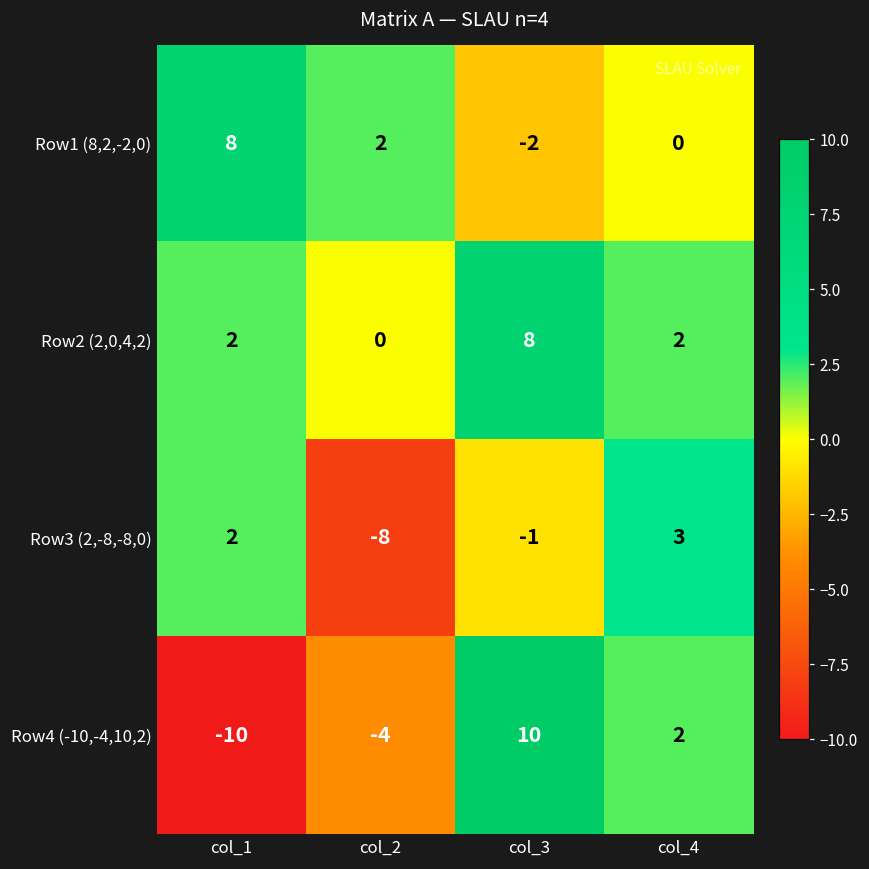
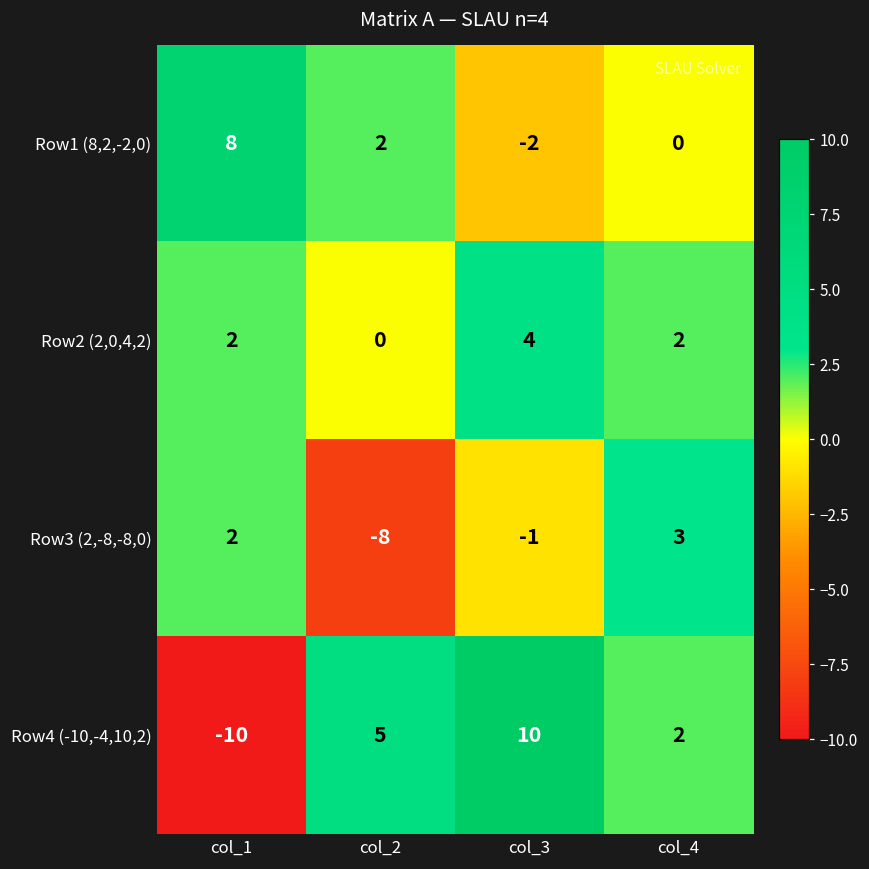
  {
    "Row1 (8,2,-2,0)": {
      "col_1": 8,
      "col_2": 2,
      "col_3": -2
    },
    "Row2 (2,0,4,2)": {
      "col_1": 2,
      "col_2": 0,
-     "col_3": 8,
+     "col_3": 4,
      "col_4": 2
    },
    "Row3 (2,-8,-8,0)": {
      "col_1": 2,
      "col_2": -8,
      "col_3": -1,
      "col_4": 3
    },
    "Row4 (-10,-4,10,2)": {
      "col_1": -10,
-     "col_2": -4,
+     "col_2": 5,
      "col_3": 10,
      "col_4": 2
    }
  }
